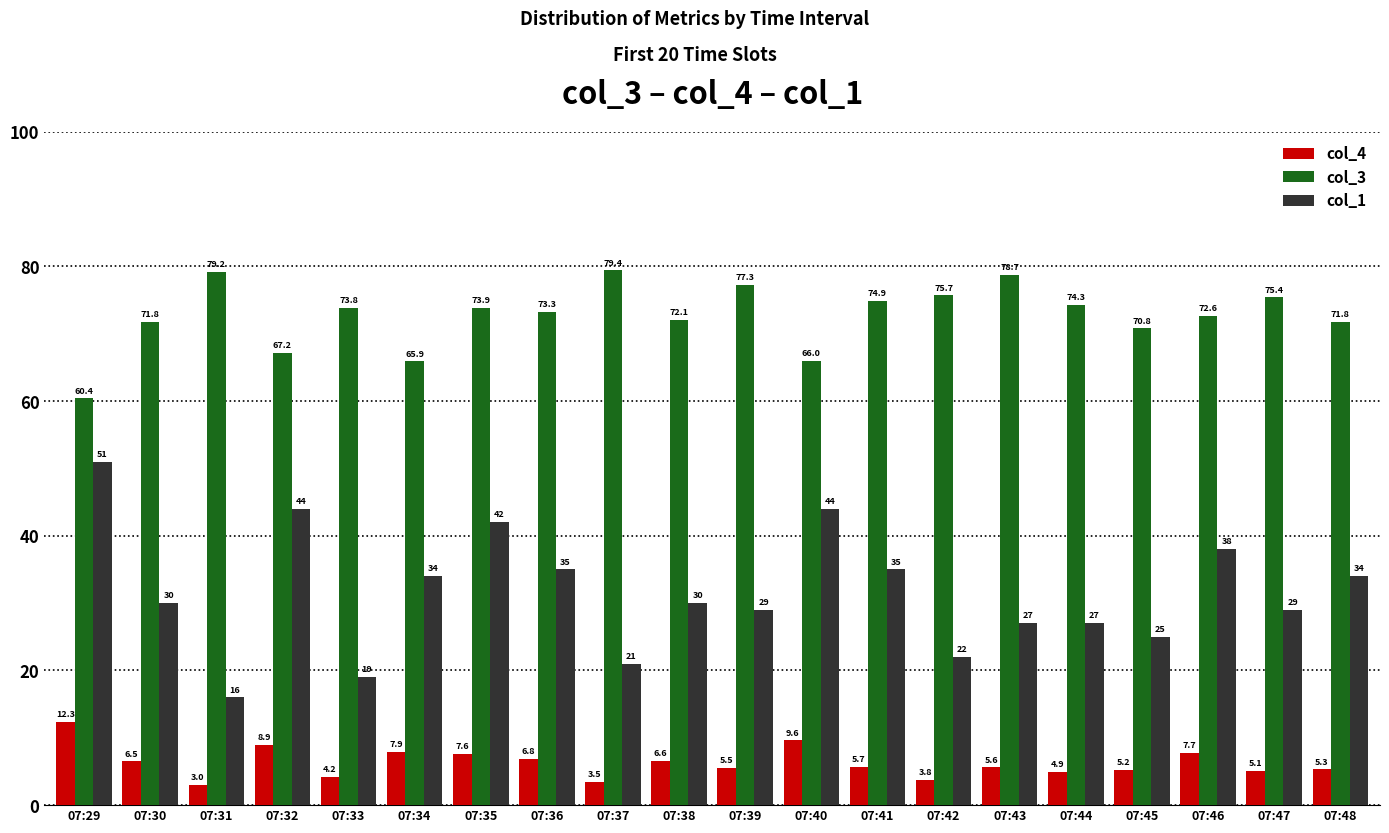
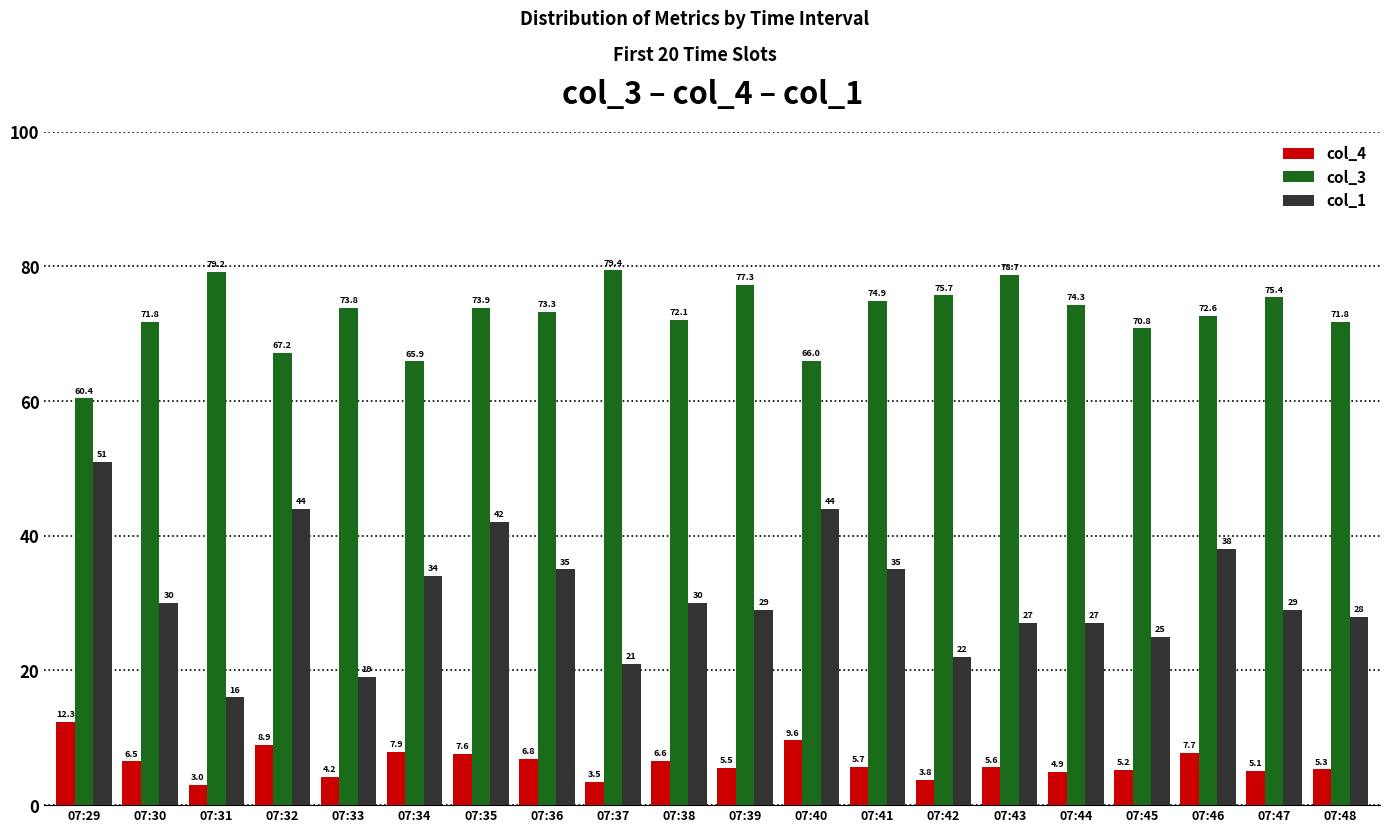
  {
    "col_4": {
      "07:29": 12.3,
      "07:30": 6.5,
      "07:31": 3.0,
      "07:32": 8.9,
      "07:33": 4.2,
      "07:34": 7.9,
      "07:35": 7.6,
      "07:36": 6.8,
      "07:37": 3.5,
      "07:38": 6.6,
      "07:39": 5.5,
      "07:40": 9.6,
      "07:41": 5.7,
      "07:42": 3.8,
      "07:43": 5.6,
      "07:44": 4.9,
      "07:45": 5.2,
      "07:46": 7.7,
      "07:47": 5.1,
      "07:48": 5.3
    },
    "col_3": {
      "07:29": 60.4,
      "07:30": 71.8,
      "07:31": 79.2,
      "07:32": 67.2,
      "07:33": 73.8,
      "07:34": 65.9,
      "07:35": 73.9,
      "07:36": 73.3,
      "07:37": 79.4,
      "07:38": 72.1,
      "07:39": 77.3,
      "07:40": 66.0,
      "07:41": 74.9,
      "07:42": 75.7,
      "07:43": 78.7,
      "07:44": 74.3,
      "07:45": 70.8,
      "07:46": 72.6,
      "07:47": 75.4,
      "07:48": 71.8
    },
    "col_1": {
      "07:29": 51,
      "07:30": 30,
      "07:31": 16,
      "07:32": 44,
      "07:33": 19,
      "07:34": 34,
      "07:35": 42,
      "07:36": 35,
      "07:37": 21,
      "07:38": 30,
      "07:39": 29,
      "07:40": 44,
      "07:41": 35,
      "07:42": 22,
      "07:43": 27,
      "07:44": 27,
      "07:45": 25,
      "07:46": 38,
      "07:47": 29,
-     "07:48": 34
+     "07:48": 28
    }
  }
